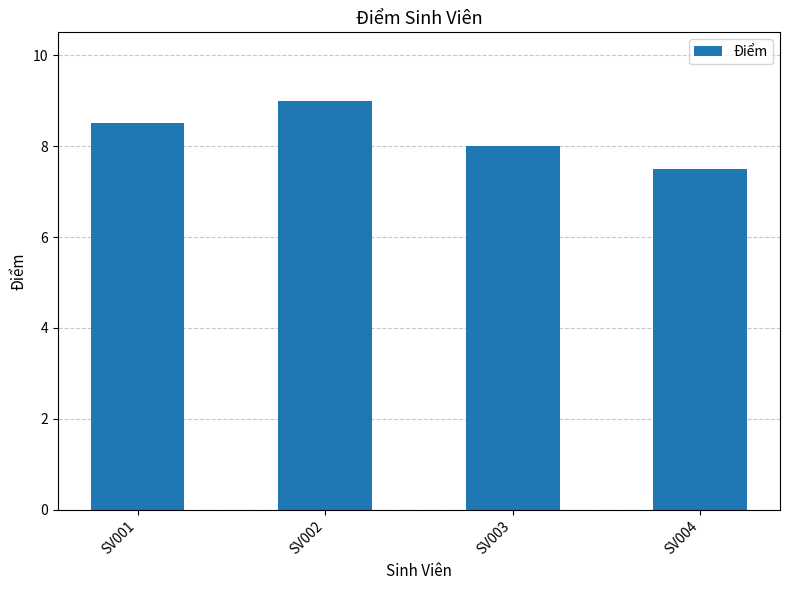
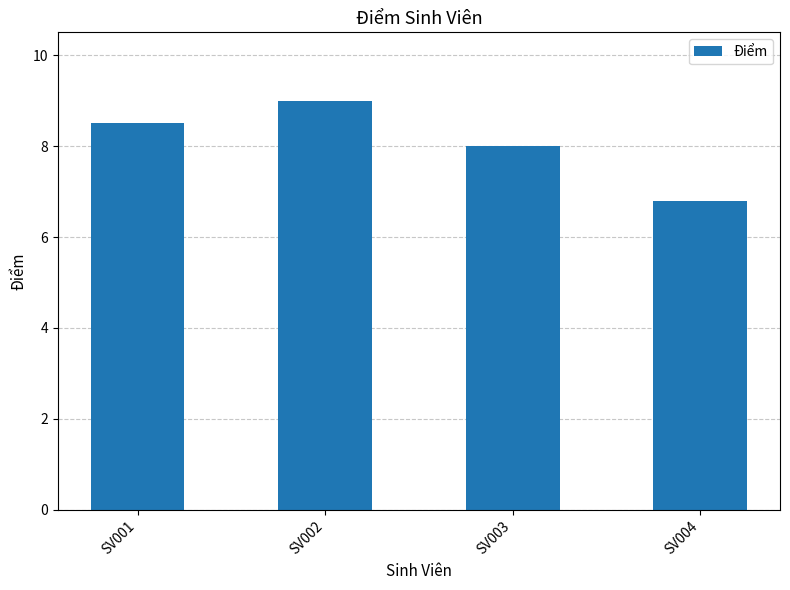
  {
    "SV001": 8.5,
    "SV002": 9.0,
    "SV003": 8.0,
-   "SV004": 7.5
+   "SV004": 6.8
  }
